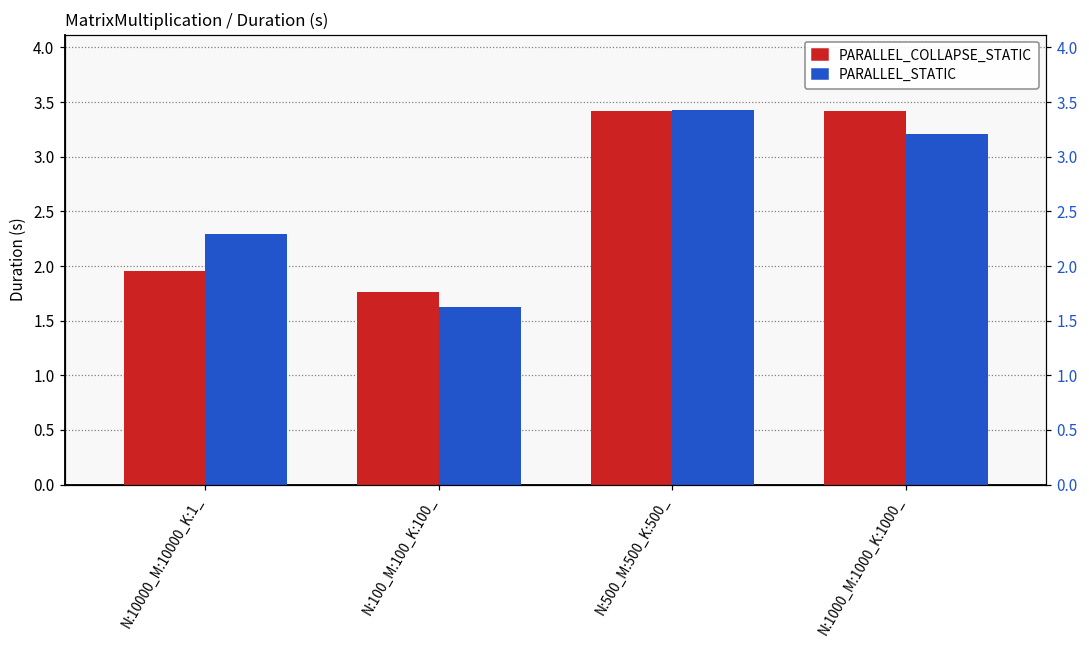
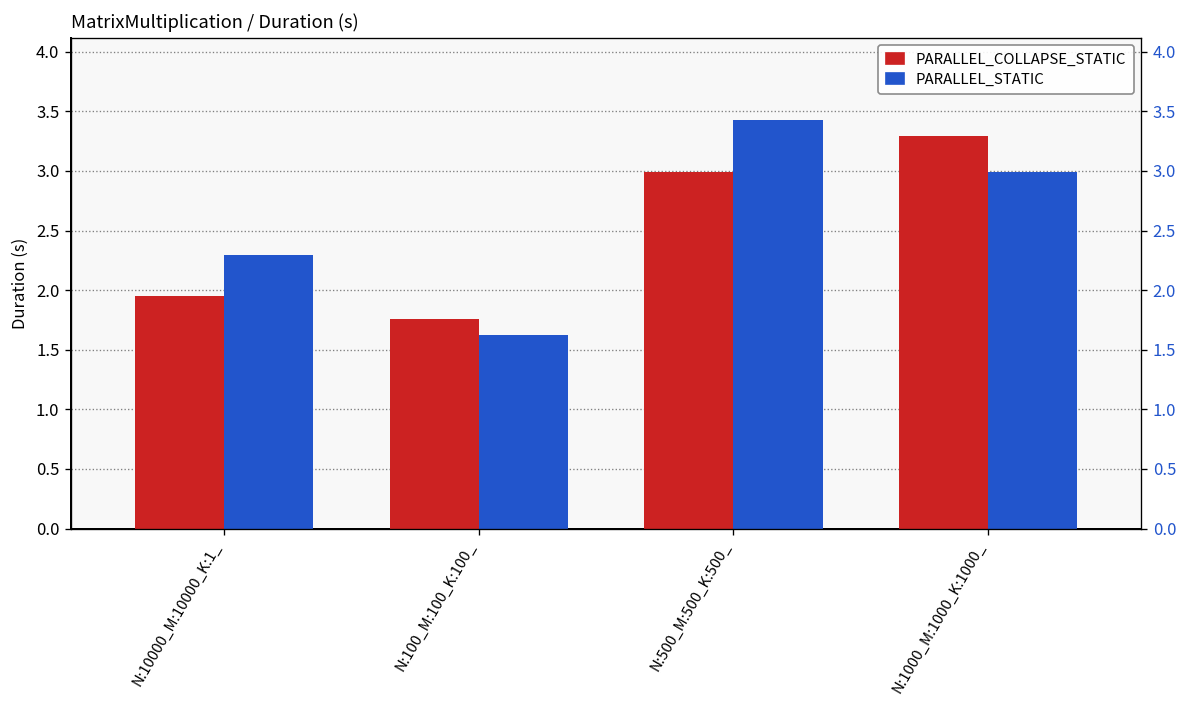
  {
    "PARALLEL_COLLAPSE_STATIC": {
      "N:10000_M:10000_K:1_": 2.0,
      "N:100_M:100_K:100_": 1.8,
-     "N:500_M:500_K:500_": 3.4,
-     "N:1000_M:1000_K:1000_": 3.4
+     "N:500_M:500_K:500_": 3.0,
+     "N:1000_M:1000_K:1000_": 3.3
    },
    "PARALLEL_STATIC": {
      "N:10000_M:10000_K:1_": 2.3,
      "N:100_M:100_K:100_": 1.6,
      "N:500_M:500_K:500_": 3.4,
-     "N:1000_M:1000_K:1000_": 3.2
+     "N:1000_M:1000_K:1000_": 3.0
    }
  }
